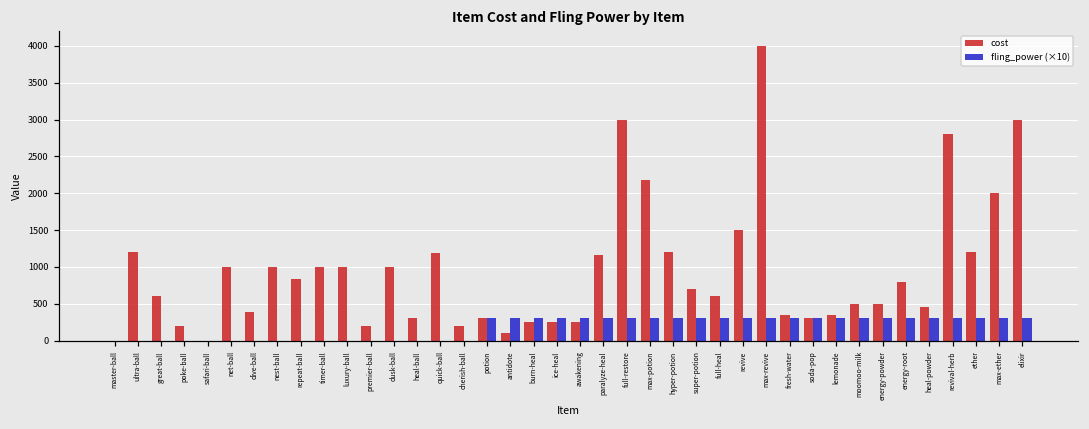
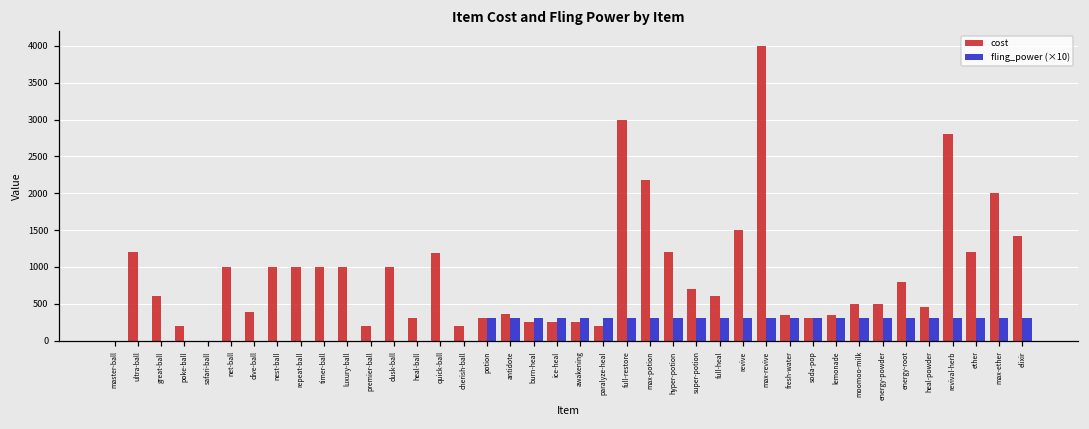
  {
    "cost": {
      "master-ball": 0,
      "ultra-ball": 1200,
      "great-ball": 600,
      "poke-ball": 200,
      "safari-ball": 0,
      "net-ball": 1000,
      "dive-ball": 400,
      "nest-ball": 1000,
-     "repeat-ball": 800,
+     "repeat-ball": 1000,
      "timer-ball": 1000,
      "luxury-ball": 1000,
      "premier-ball": 200,
      "dusk-ball": 1000,
      "heal-ball": 300,
      "quick-ball": 1200,
      "cherish-ball": 200,
      "potion": 300,
-     "antidote": 100,
+     "antidote": 400,
      "burn-heal": 300,
      "ice-heal": 300,
      "awakening": 300,
-     "paralyze-heal": 1200,
+     "paralyze-heal": 200,
      "full-restore": 3000,
      "max-potion": 2200,
      "hyper-potion": 1200,
      "super-potion": 700,
      "full-heal": 600,
      "revive": 1500,
      "max-revive": 4000,
      "fresh-water": 300,
      "soda-pop": 300,
      "lemonade": 400,
      "moomoo-milk": 500,
      "energy-powder": 500,
      "energy-root": 800,
      "heal-powder": 500,
      "revival-herb": 2800,
      "ether": 1200,
      "max-ether": 2000,
-     "elixir": 3000
+     "elixir": 1400
    },
    "fling_power (×10)": {
      "master-ball": 0,
      "ultra-ball": 0,
      "great-ball": 0,
      "poke-ball": 0,
      "safari-ball": 0,
      "net-ball": 0,
      "dive-ball": 0,
      "nest-ball": 0,
      "repeat-ball": 0,
      "timer-ball": 0,
      "luxury-ball": 0,
      "premier-ball": 0,
      "dusk-ball": 0,
      "heal-ball": 0,
      "quick-ball": 0,
      "cherish-ball": 0,
      "potion": 300,
      "antidote": 300,
      "burn-heal": 300,
      "ice-heal": 300,
      "awakening": 300,
      "paralyze-heal": 300,
      "full-restore": 300,
      "max-potion": 300,
      "hyper-potion": 300,
      "super-potion": 300,
      "full-heal": 300,
      "revive": 300,
      "max-revive": 300,
      "fresh-water": 300,
      "soda-pop": 300,
      "lemonade": 300,
      "moomoo-milk": 300,
      "energy-powder": 300,
      "energy-root": 300,
      "heal-powder": 300,
      "revival-herb": 300,
      "ether": 300,
      "max-ether": 300,
      "elixir": 300
    }
  }
